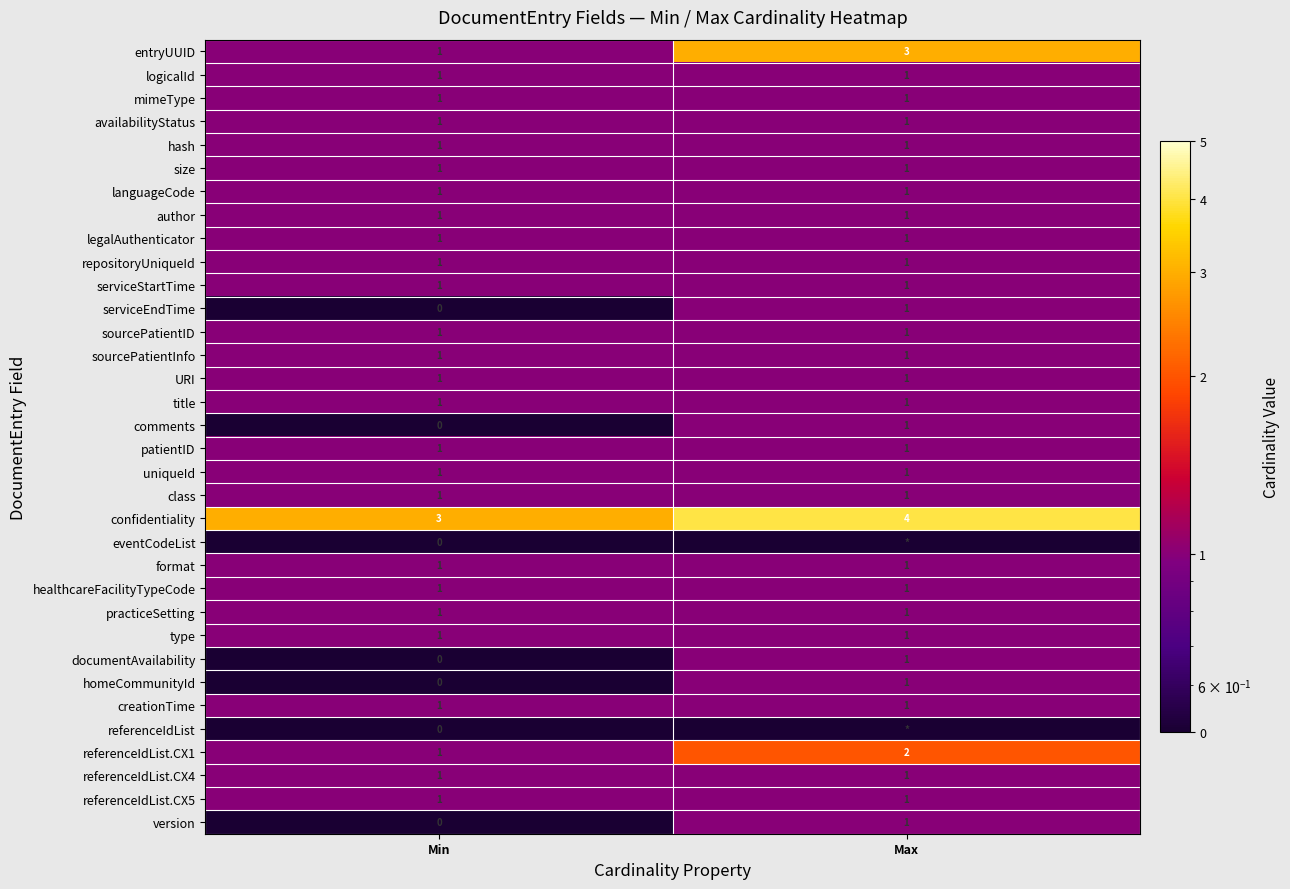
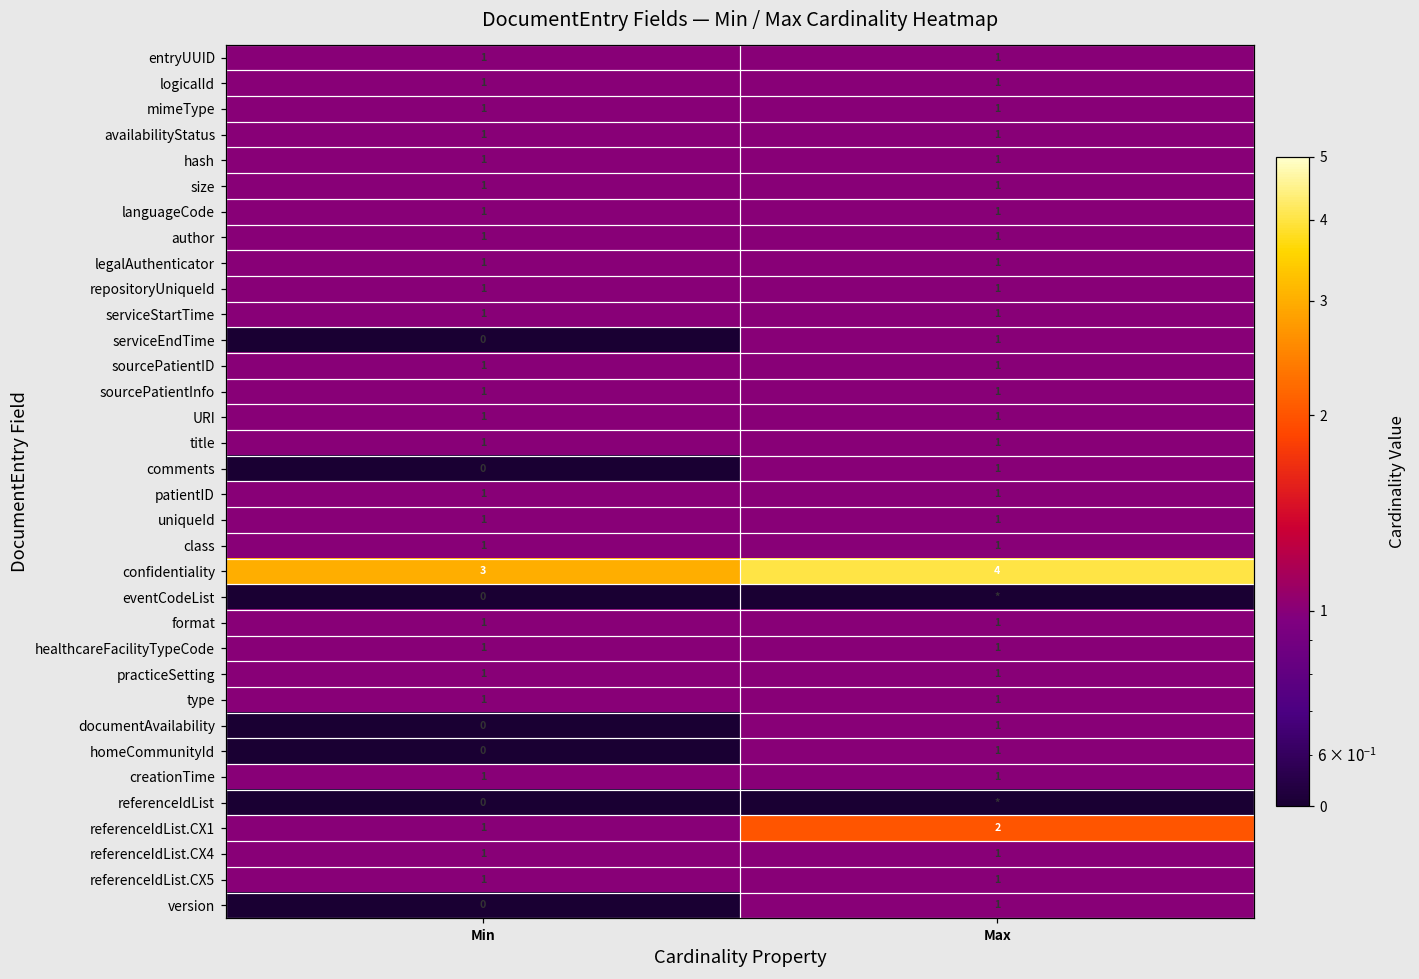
  {
    "entryUUID": {
      "Min": 1,
-     "Max": 3
+     "Max": 1
    },
    "logicalId": {
      "Min": 1,
      "Max": 1
    },
    "mimeType": {
      "Min": 1,
      "Max": 1
    },
    "availabilityStatus": {
      "Min": 1,
      "Max": 1
    },
    "hash": {
      "Min": 1,
      "Max": 1
    },
    "size": {
      "Min": 1,
      "Max": 1
    },
    "languageCode": {
      "Min": 1,
      "Max": 1
    },
    "author": {
      "Min": 1,
      "Max": 1
    },
    "legalAuthenticator": {
      "Min": 1,
      "Max": 1
    },
    "repositoryUniqueId": {
      "Min": 1,
      "Max": 1
    },
    "serviceStartTime": {
      "Min": 1,
      "Max": 1
    },
    "serviceEndTime": {
      "Min": 0,
      "Max": 1
    },
    "sourcePatientID": {
      "Min": 1,
      "Max": 1
    },
    "sourcePatientInfo": {
      "Min": 1,
      "Max": 1
    },
    "URI": {
      "Min": 1,
      "Max": 1
    },
    "title": {
      "Min": 1,
      "Max": 1
    },
    "comments": {
      "Min": 0,
      "Max": 1
    },
    "patientID": {
      "Min": 1,
      "Max": 1
    },
    "uniqueId": {
      "Min": 1,
      "Max": 1
    },
    "class": {
      "Min": 1,
      "Max": 1
    },
    "confidentiality": {
      "Min": 3,
      "Max": 4
    },
    "eventCodeList": {
      "Min": 0
    },
    "format": {
      "Min": 1,
      "Max": 1
    },
    "healthcareFacilityTypeCode": {
      "Min": 1,
      "Max": 1
    },
    "practiceSetting": {
      "Min": 1,
      "Max": 1
    },
    "type": {
      "Min": 1,
      "Max": 1
    },
    "documentAvailability": {
      "Min": 0,
      "Max": 1
    },
    "homeCommunityId": {
      "Min": 0,
      "Max": 1
    },
    "creationTime": {
      "Min": 1,
      "Max": 1
    },
    "referenceIdList": {
      "Min": 0
    },
    "referenceIdList.CX1": {
      "Min": 1,
      "Max": 2
    },
    "referenceIdList.CX4": {
      "Min": 1,
      "Max": 1
    },
    "referenceIdList.CX5": {
      "Min": 1,
      "Max": 1
    },
    "version": {
      "Min": 0,
      "Max": 1
    }
  }
